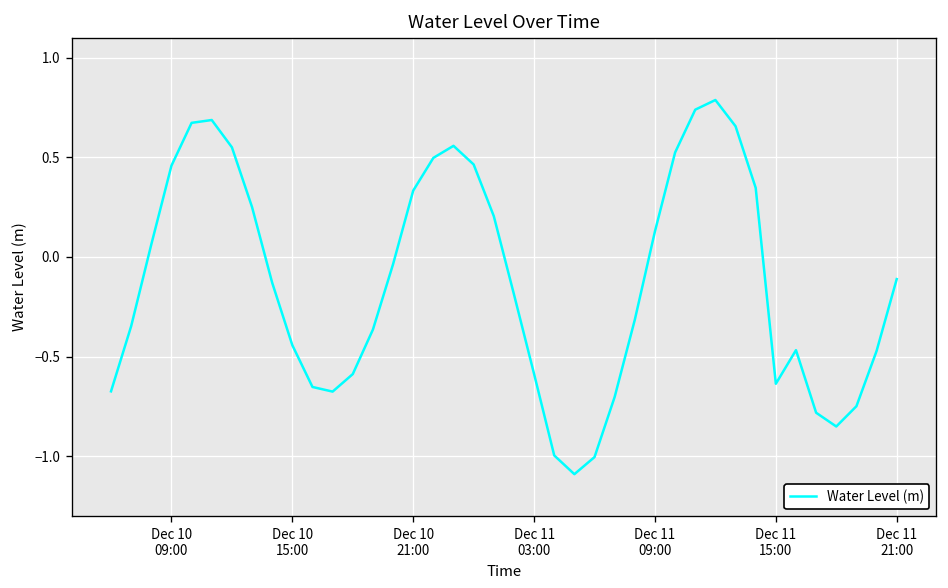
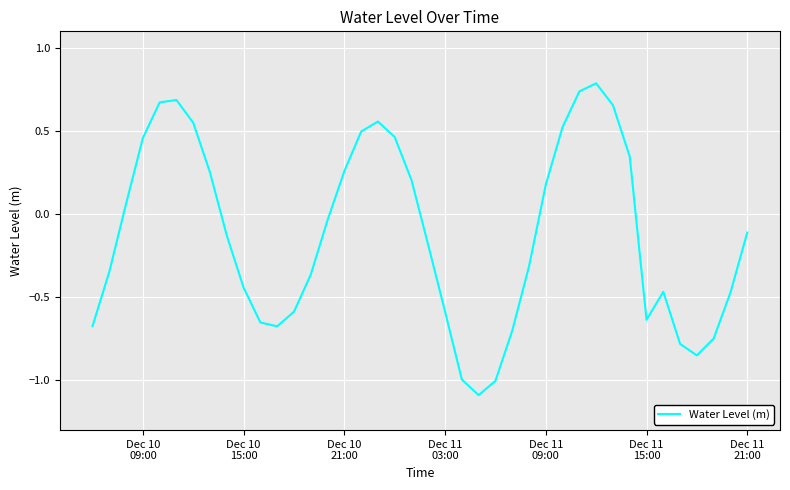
  {
    "Dec 10 09:00": 0.46,
    "Dec 10 15:00": -0.44,
-   "Dec 10 21:00": 0.33,
+   "Dec 10 21:00": 0.26,
    "Dec 11 03:00": -0.59,
-   "Dec 11 09:00": 0.13,
+   "Dec 11 09:00": 0.18,
    "Dec 11 15:00": -0.64,
    "Dec 11 21:00": -0.11
  }
